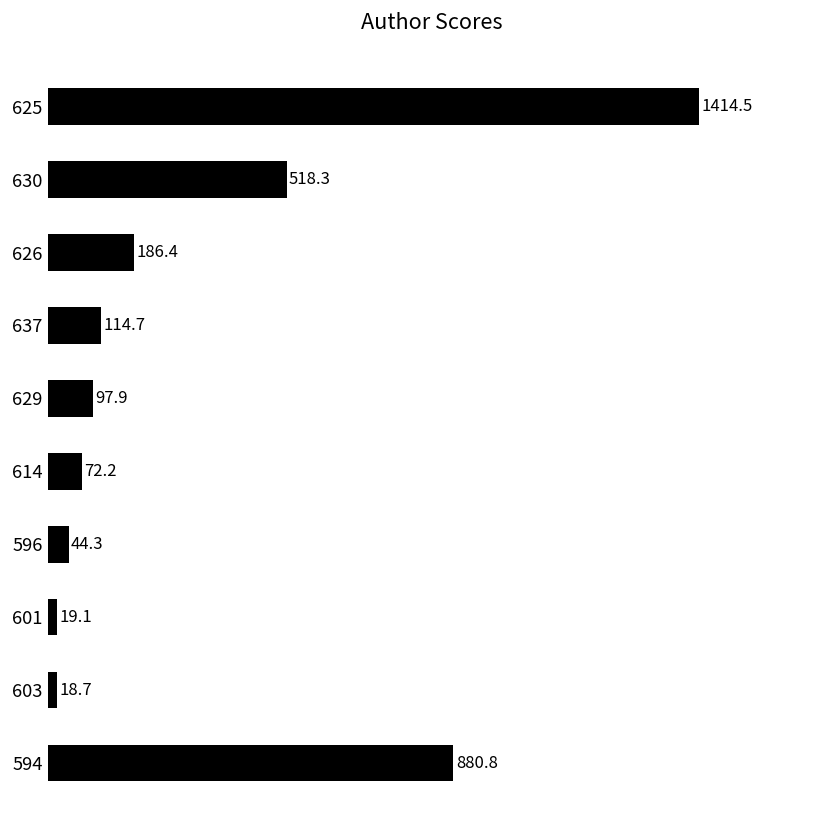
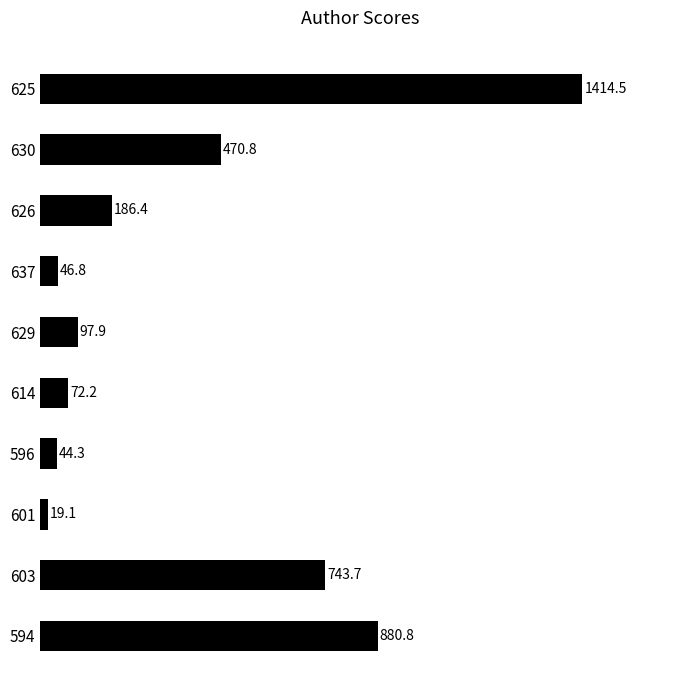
  {
    "625": 1414.5,
-   "630": 518.3,
+   "630": 470.8,
    "626": 186.4,
-   "637": 114.7,
+   "637": 46.8,
    "629": 97.9,
    "614": 72.2,
    "596": 44.3,
    "601": 19.1,
-   "603": 18.7,
+   "603": 743.7,
    "594": 880.8
  }
